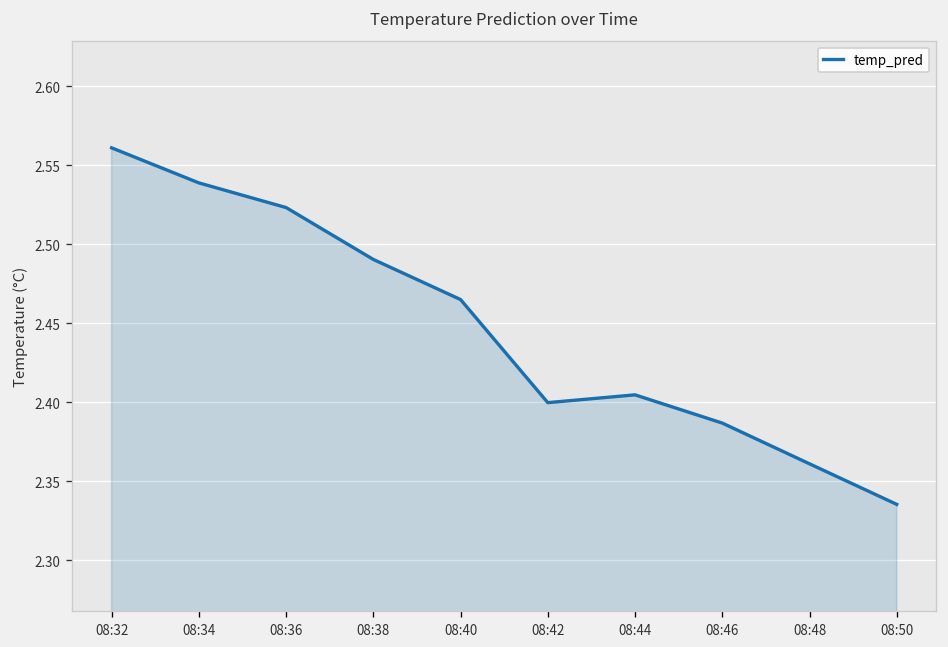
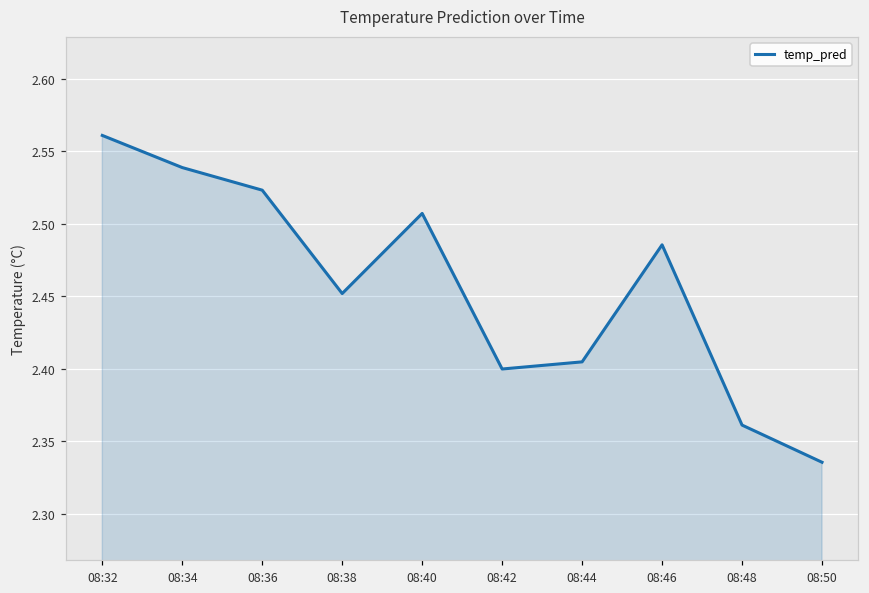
  {
    "08:32": 2.561,
    "08:34": 2.539,
    "08:36": 2.523,
-   "08:38": 2.490,
-   "08:40": 2.465,
+   "08:38": 2.452,
+   "08:40": 2.507,
    "08:42": 2.400,
    "08:44": 2.405,
-   "08:46": 2.387,
+   "08:46": 2.486,
    "08:48": 2.361,
    "08:50": 2.335
  }
